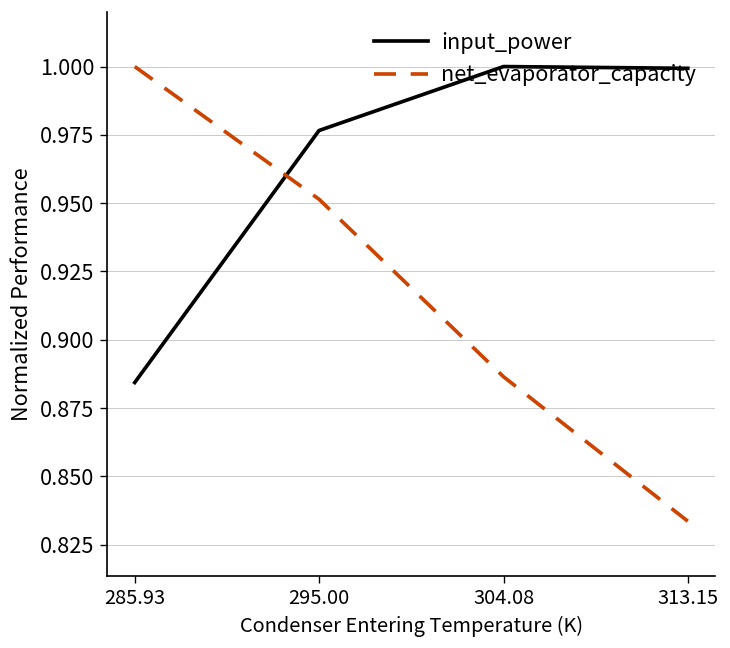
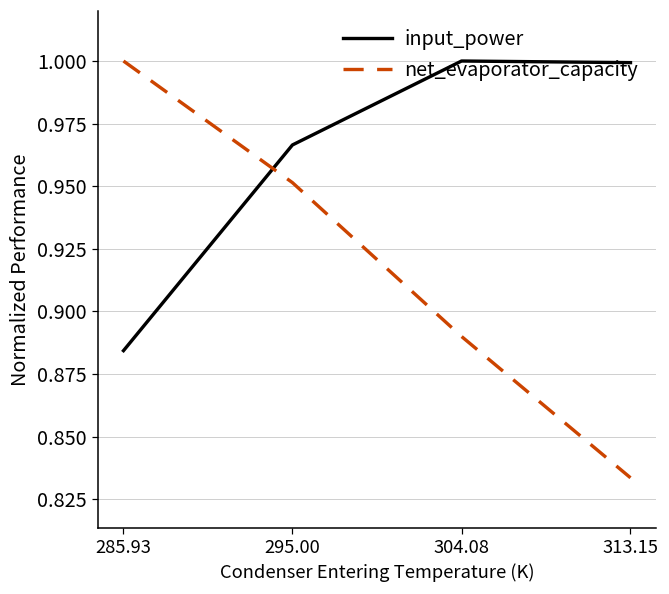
  {
    "input_power": {
      "285.93": 0.884,
-     "295.00": 0.977,
+     "295.00": 0.966,
      "304.08": 1.000,
      "313.15": 0.999
    },
    "net_evaporator_capacity": {
      "285.93": 1.000,
      "295.00": 0.951,
-     "304.08": 0.886,
+     "304.08": 0.890,
      "313.15": 0.834
    }
  }
